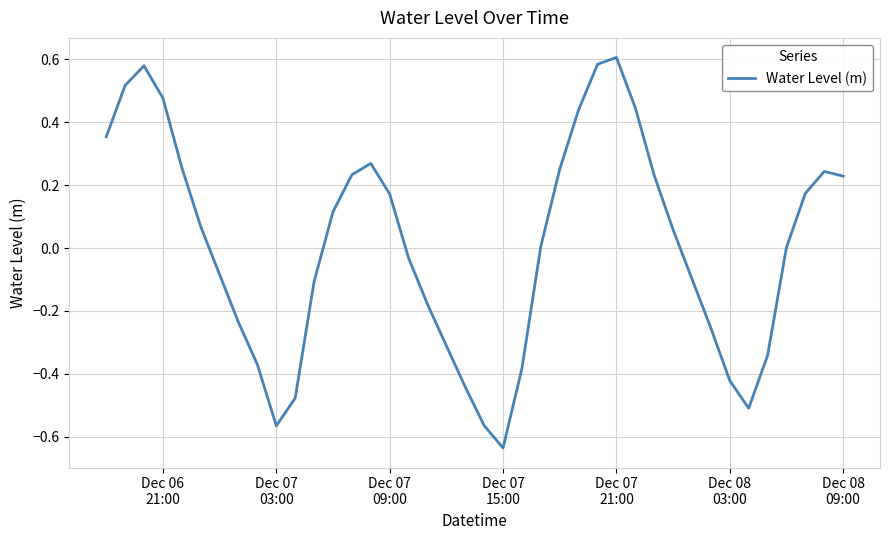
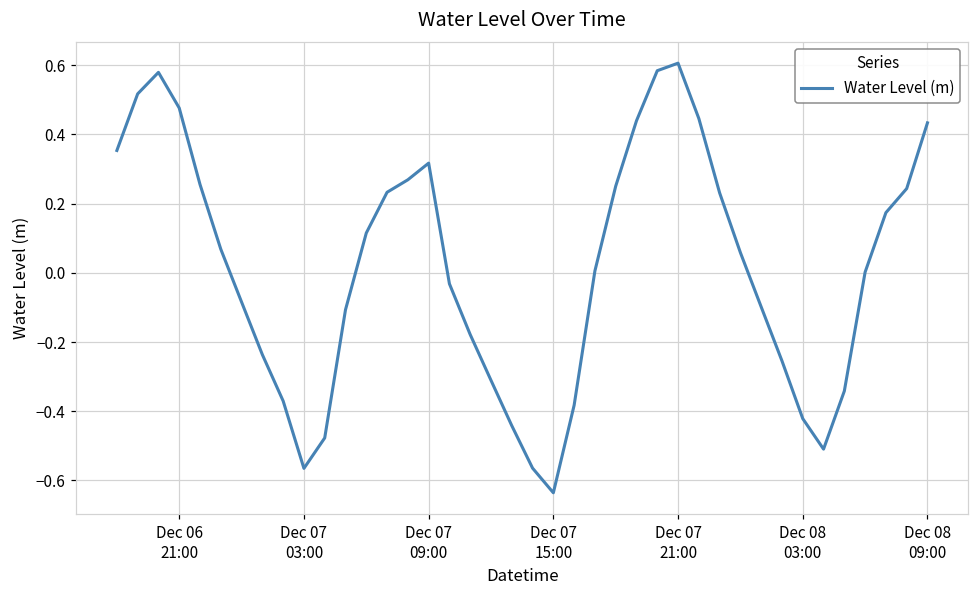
  {
    "Dec 06 21:00": 0.48,
    "Dec 07 03:00": -0.57,
-   "Dec 07 09:00": 0.17,
+   "Dec 07 09:00": 0.32,
    "Dec 07 15:00": -0.64,
    "Dec 07 21:00": 0.61,
    "Dec 08 03:00": -0.42,
-   "Dec 08 09:00": 0.23
+   "Dec 08 09:00": 0.43
  }
